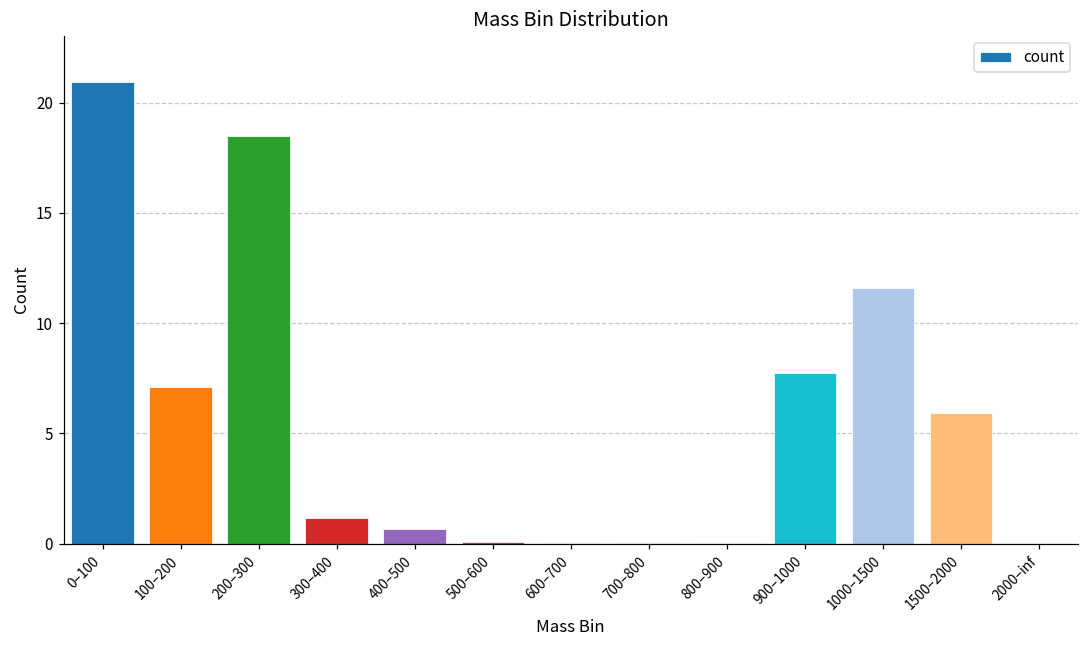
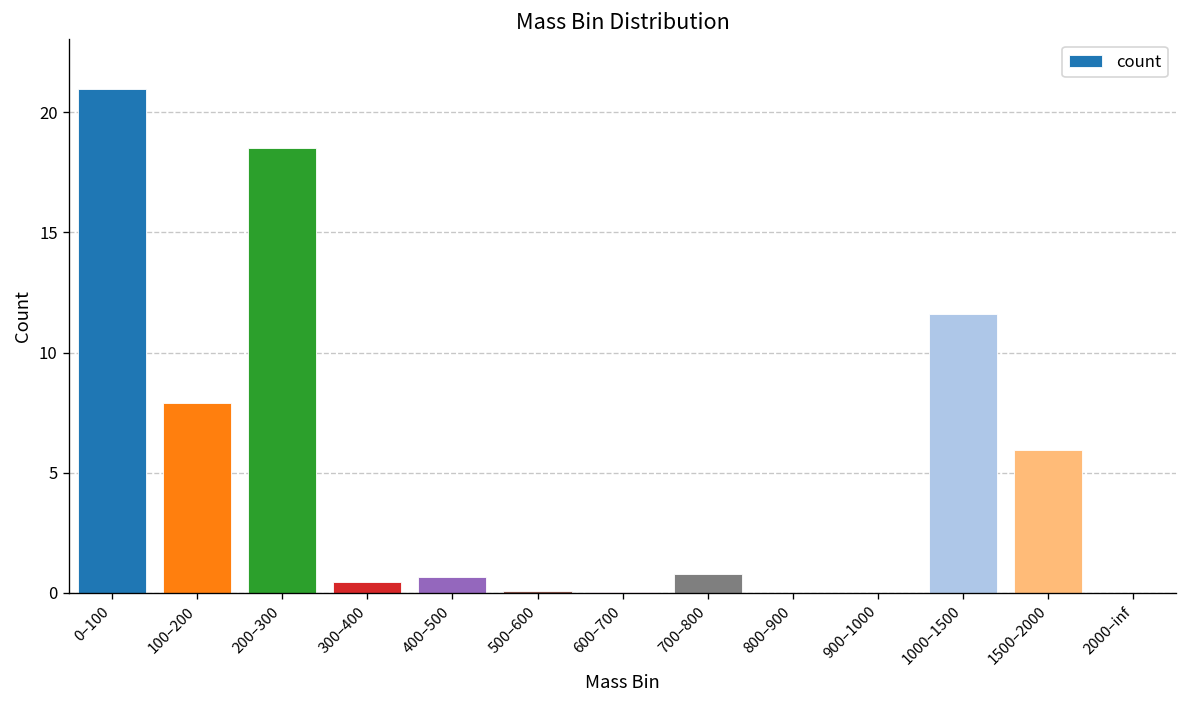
  {
    "0–100": 21.0,
-   "100–200": 7.1,
+   "100–200": 7.9,
    "200–300": 18.5,
-   "300–400": 1.1,
+   "300–400": 0.5,
    "400–500": 0.7,
-   "700–800": 0.0,
-   "900–1000": 7.8,
+   "700–800": 0.8,
+   "900–1000": 0.0,
    "1000–1500": 11.6,
    "1500–2000": 5.9
  }
